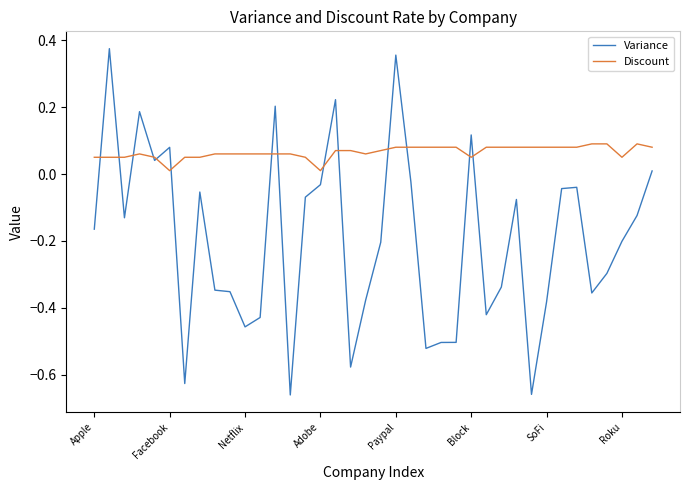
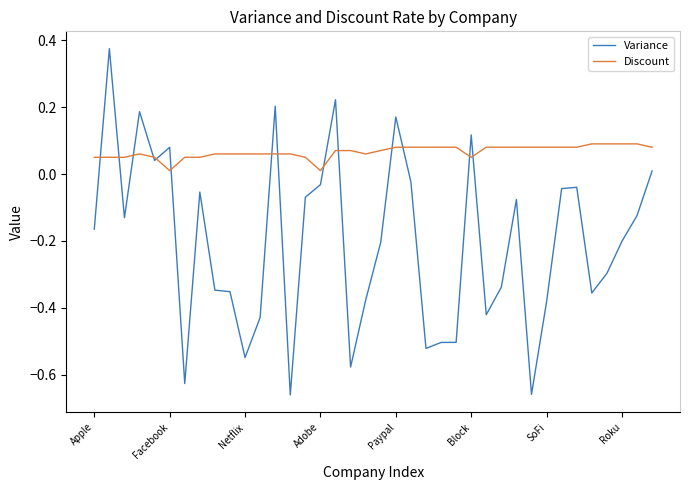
  {
    "Variance": {
      "Apple": -0.16,
      "Facebook": 0.08,
-     "Netflix": -0.46,
+     "Netflix": -0.55,
      "Adobe": -0.03,
-     "Paypal": 0.36,
+     "Paypal": 0.17,
      "Block": 0.12,
      "SoFi": -0.38,
      "Roku": -0.20
    },
    "Discount": {
      "Apple": 0.05,
      "Facebook": 0.01,
      "Netflix": 0.06,
      "Adobe": 0.01,
      "Paypal": 0.08,
      "Block": 0.05,
      "SoFi": 0.08,
-     "Roku": 0.05
+     "Roku": 0.09
    }
  }
